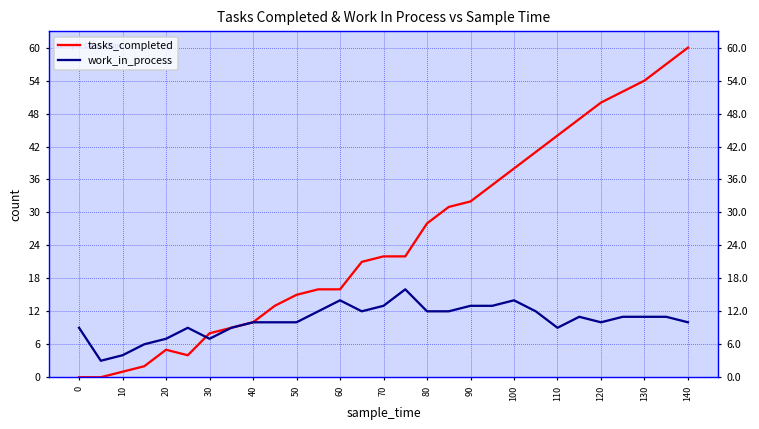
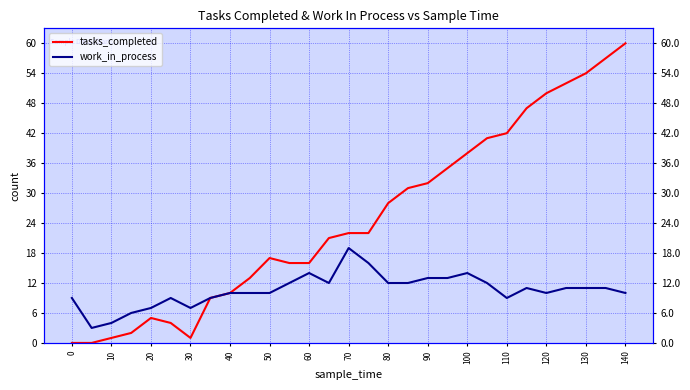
  {
    "tasks_completed": {
      "0": 0,
      "10": 1,
      "20": 5,
-     "30": 8,
-     "50": 15,
+     "30": 1,
+     "50": 17,
      "60": 16,
      "70": 22,
      "80": 28,
      "90": 32,
      "100": 38,
-     "110": 44,
+     "110": 42,
      "120": 50,
      "130": 54,
      "140": 60
    },
    "work_in_process": {
      "0": 9,
      "10": 4,
      "20": 7,
      "30": 7,
      "50": 10,
      "60": 14,
-     "70": 13,
+     "70": 19,
      "80": 12,
      "90": 13,
      "100": 14,
      "110": 9,
      "120": 10,
      "130": 11,
      "140": 10
    }
  }
